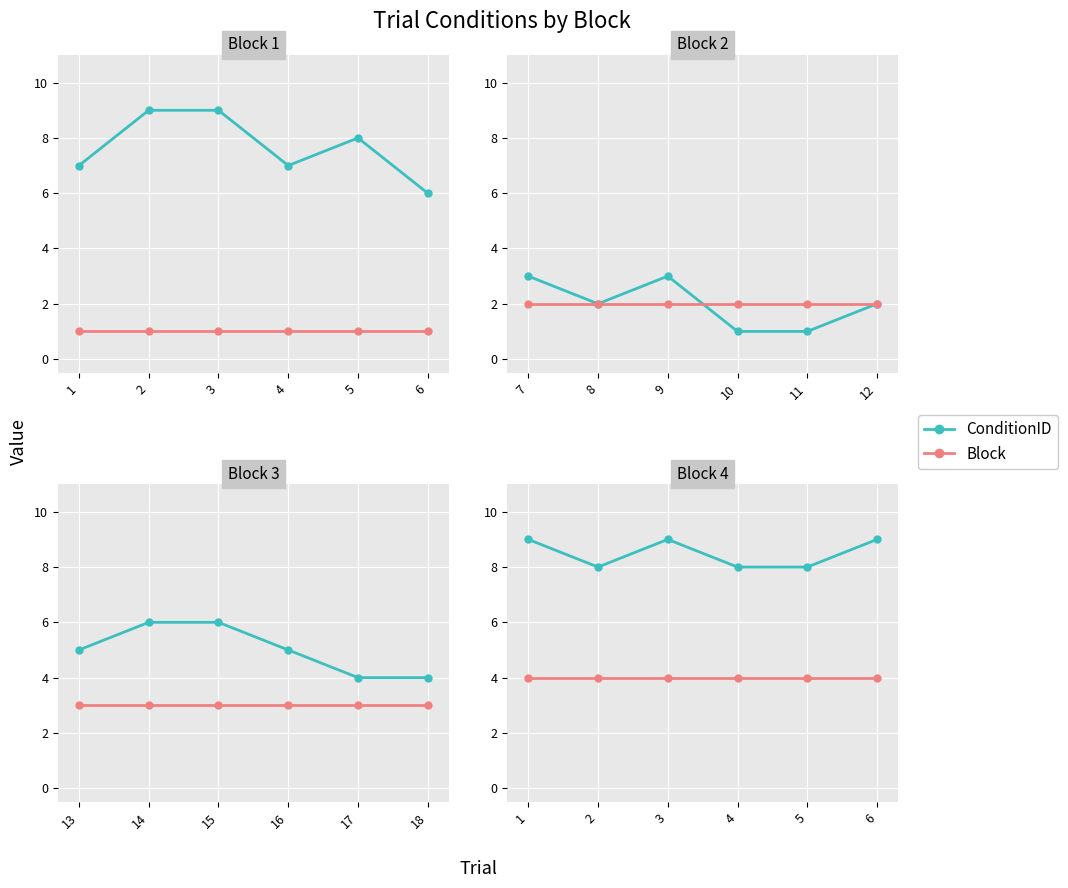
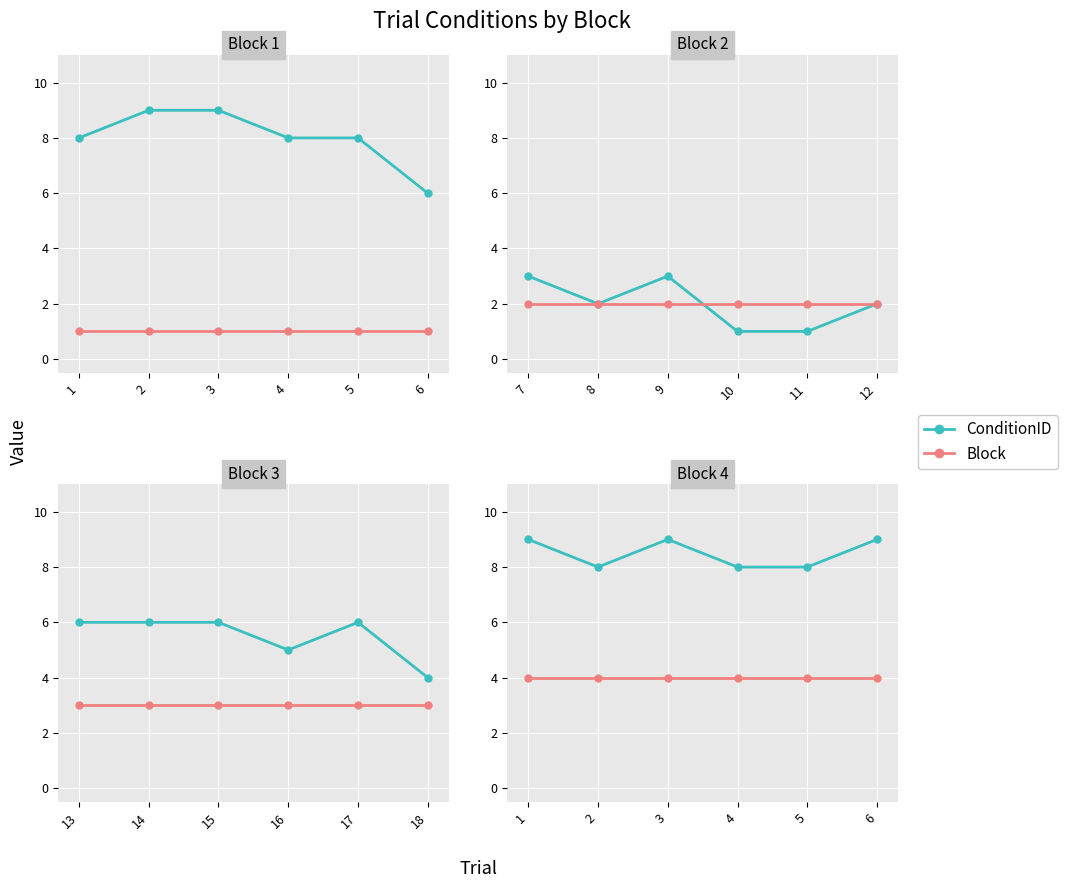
  {
    "Block 1": {
      "ConditionID": {
-       "1": 7,
+       "1": 8,
        "2": 9,
        "3": 9,
-       "4": 7,
+       "4": 8,
        "5": 8,
        "6": 6
      },
      "Block": {
        "1": 1,
        "2": 1,
        "3": 1,
        "4": 1,
        "5": 1,
        "6": 1
      }
    },
    "Block 2": {
      "ConditionID": {
        "7": 3.0,
        "9": 3.0,
        "10": 1.0,
        "11": 1.0
      },
      "Block": {
        "7": 2.0,
        "9": 2.0,
        "10": 2.0,
        "11": 2.0
      }
    },
    "Block 3": {
      "ConditionID": {
-       "13": 5,
+       "13": 6,
        "14": 6,
        "15": 6,
        "16": 5,
-       "17": 4,
+       "17": 6,
        "18": 4
      },
      "Block": {
        "13": 3,
        "14": 3,
        "15": 3,
        "16": 3,
        "17": 3,
        "18": 3
      }
    },
    "Block 4": {
      "ConditionID": {
        "1": 9.0,
        "2": 8.0,
        "3": 9.0,
        "4": 8.0,
        "5": 8.0,
        "6": 9.0
      },
      "Block": {
        "1": 4.0,
        "2": 4.0,
        "3": 4.0,
        "4": 4.0,
        "5": 4.0,
        "6": 4.0
      }
    }
  }
